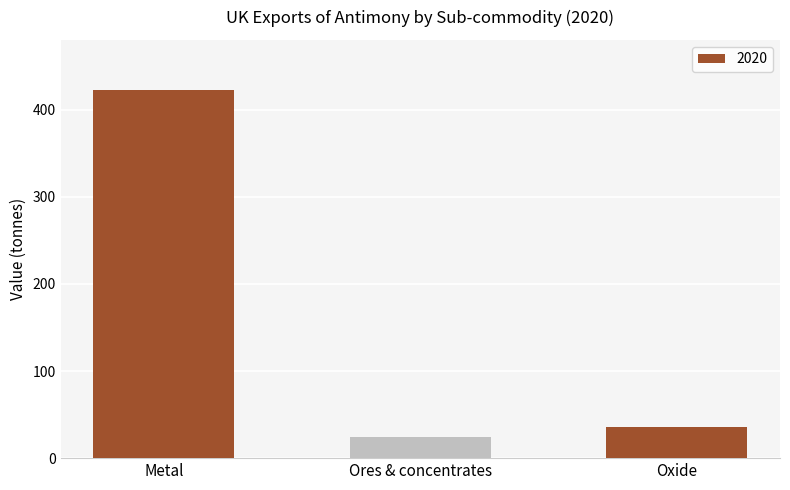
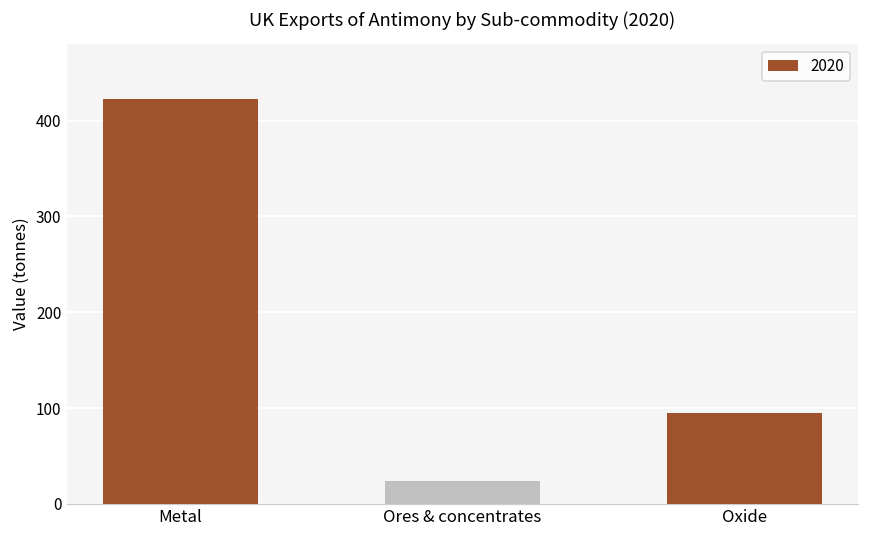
  {
    "Metal": 420,
    "Ores & concentrates": 20,
-   "Oxide": 40
+   "Oxide": 100
  }
